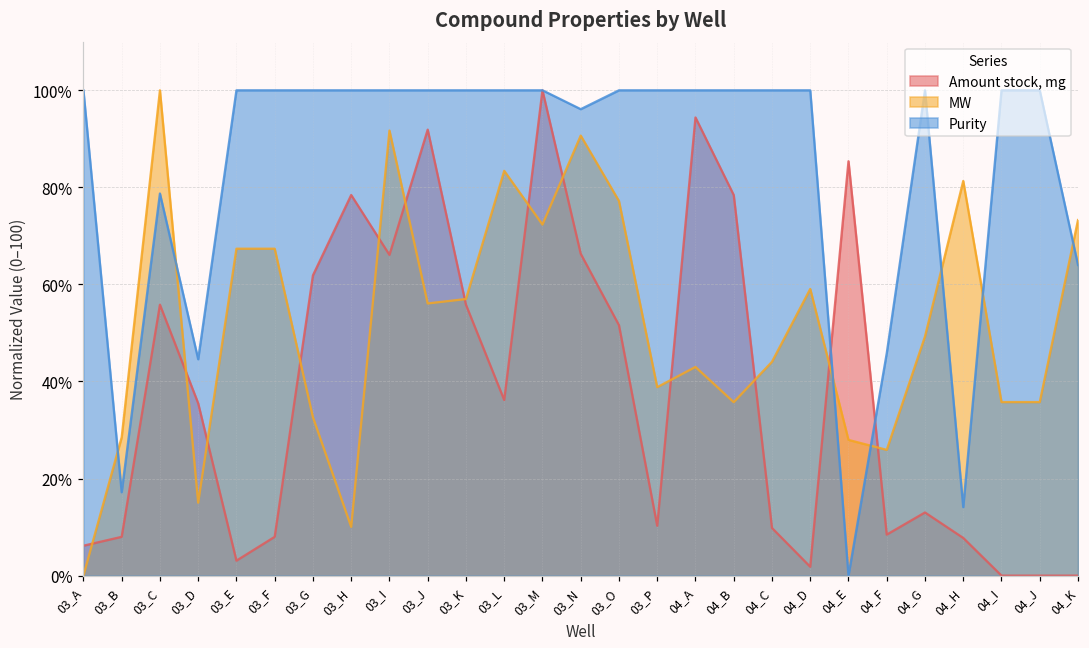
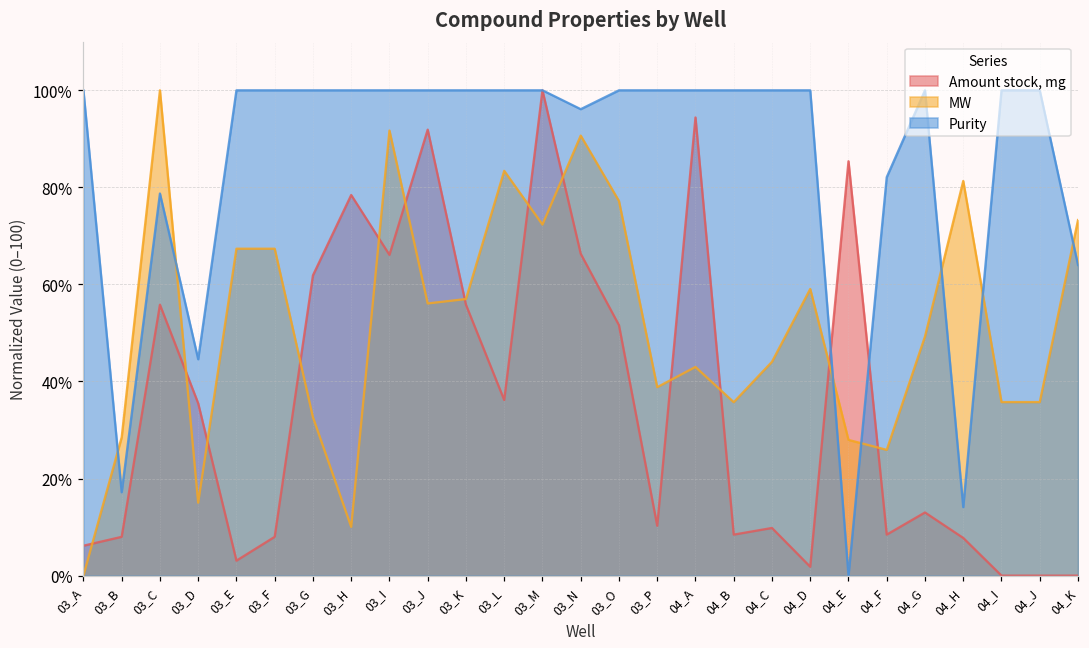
  {
    "Amount stock, mg": {
      "03_A": "6%",
      "03_B": "8%",
      "03_C": "56%",
      "03_D": "36%",
      "03_E": "3%",
      "03_F": "8%",
      "03_G": "62%",
      "03_H": "78%",
      "03_I": "66%",
      "03_J": "92%",
      "03_K": "56%",
      "03_L": "36%",
      "03_N": "66%",
      "03_O": "52%",
      "03_P": "10%",
      "04_A": "94%",
-     "04_B": "78%",
+     "04_B": "8%",
      "04_C": "10%",
      "04_D": "2%",
      "04_E": "85%",
      "04_F": "8%",
      "04_G": "13%",
      "04_H": "8%",
      "04_I": "0%",
      "04_J": "0%",
      "04_K": "0%"
    },
    "MW": {
      "03_A": "0%",
      "03_B": "29%",
      "03_C": "100%",
      "03_D": "15%",
      "03_E": "67%",
      "03_F": "67%",
      "03_G": "33%",
      "03_H": "10%",
      "03_I": "92%",
      "03_J": "56%",
      "03_K": "57%",
      "03_L": "83%",
      "03_M": "72%",
      "03_N": "91%",
      "03_O": "77%",
      "03_P": "39%",
      "04_A": "43%",
      "04_B": "36%",
      "04_C": "44%",
      "04_D": "59%",
      "04_E": "28%",
      "04_F": "26%",
      "04_G": "49%",
      "04_H": "81%",
      "04_I": "36%",
      "04_J": "36%",
      "04_K": "73%"
    },
    "Purity": {
      "03_A": "100%",
      "03_B": "17%",
      "03_C": "79%",
      "03_D": "45%",
      "03_E": "100%",
      "03_F": "100%",
      "03_G": "100%",
      "03_H": "100%",
      "03_I": "100%",
      "03_J": "100%",
      "03_K": "100%",
      "03_L": "100%",
      "03_N": "96%",
      "03_O": "100%",
      "03_P": "100%",
      "04_A": "100%",
      "04_B": "100%",
      "04_C": "100%",
      "04_D": "100%",
      "04_E": "0%",
-     "04_F": "46%",
+     "04_F": "82%",
      "04_H": "14%",
      "04_K": "64%"
    }
  }
